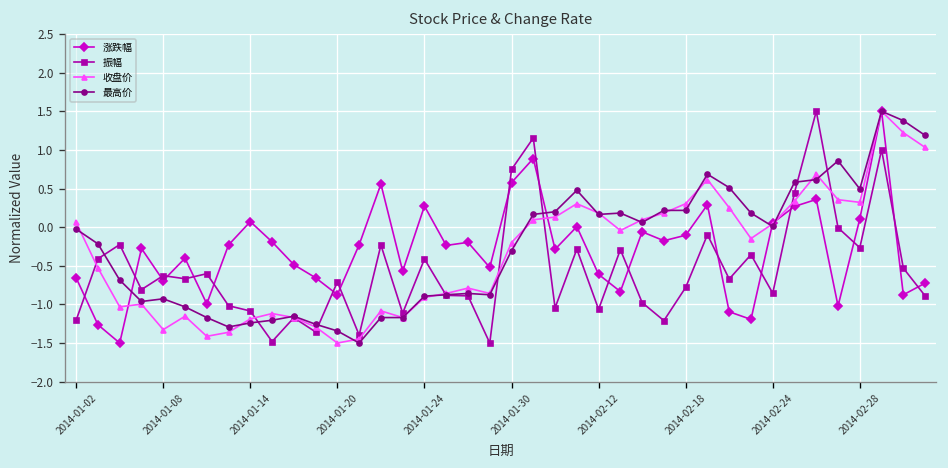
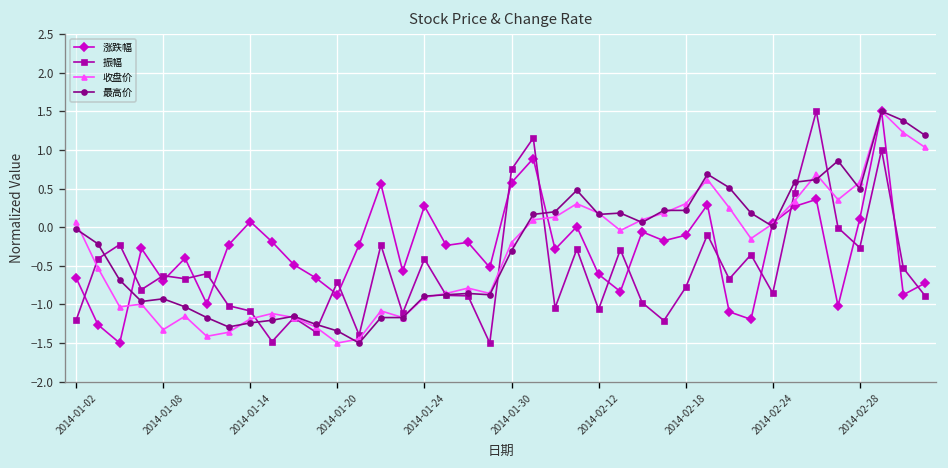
  {
    "收盘价": {
      "2014-01-02": 0.1,
      "2014-01-08": -1.3,
      "2014-01-14": -1.2,
      "2014-01-20": -1.5,
      "2014-01-30": -0.2,
      "2014-02-18": 0.3,
-     "2014-02-28": 0.3
+     "2014-02-28": 0.6
    }
  }
